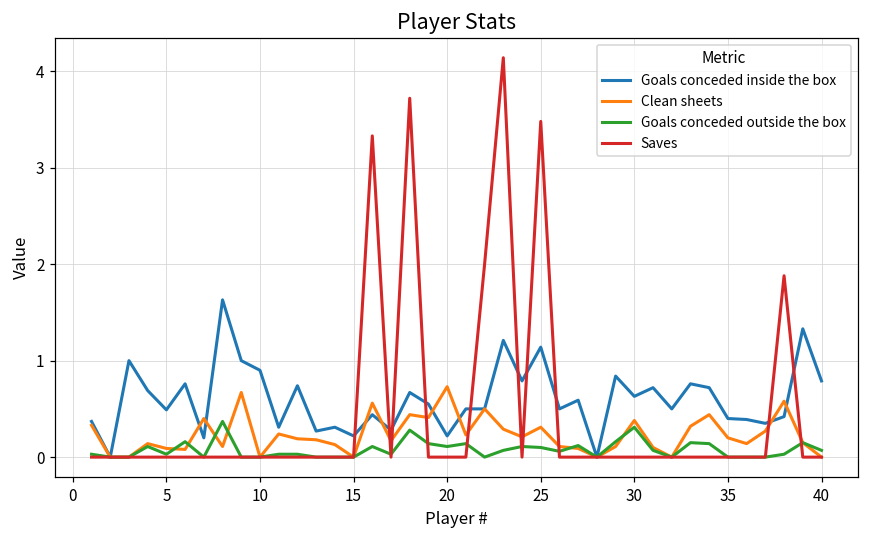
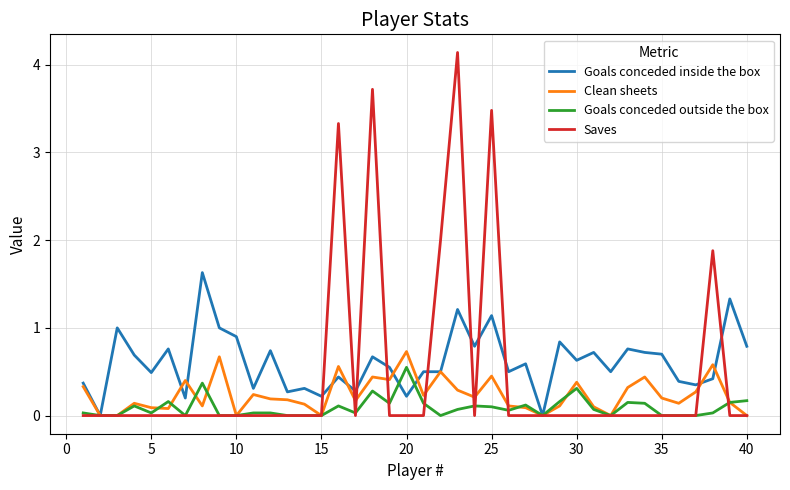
  {
    "Goals conceded inside the box": {
      "5": 0.5,
      "10": 0.9,
      "15": 0.2,
      "20": 0.2,
      "25": 1.1,
      "30": 0.6,
-     "35": 0.4,
+     "35": 0.7,
      "40": 0.8
    },
    "Clean sheets": {
      "5": 0.1,
      "20": 0.7,
-     "25": 0.3,
+     "25": 0.5,
      "30": 0.4,
      "35": 0.2
    },
    "Goals conceded outside the box": {
      "5": 0.0,
-     "20": 0.1,
+     "20": 0.6,
      "25": 0.1,
      "30": 0.3,
-     "40": 0.1
+     "40": 0.2
    },
    "Saves": {
      "5": 0.0,
      "20": 0.0,
      "25": 3.5,
      "30": 0.0
    }
  }
